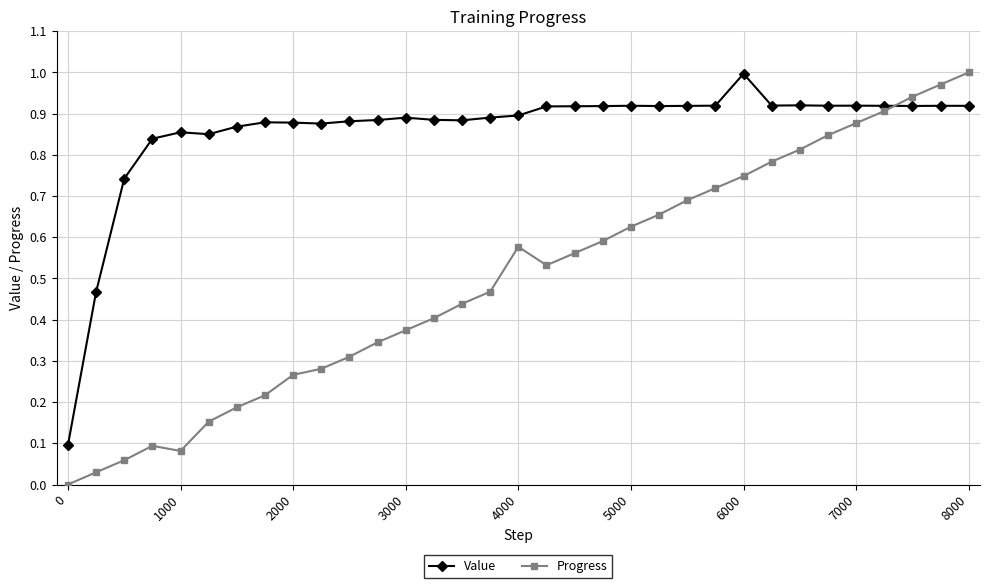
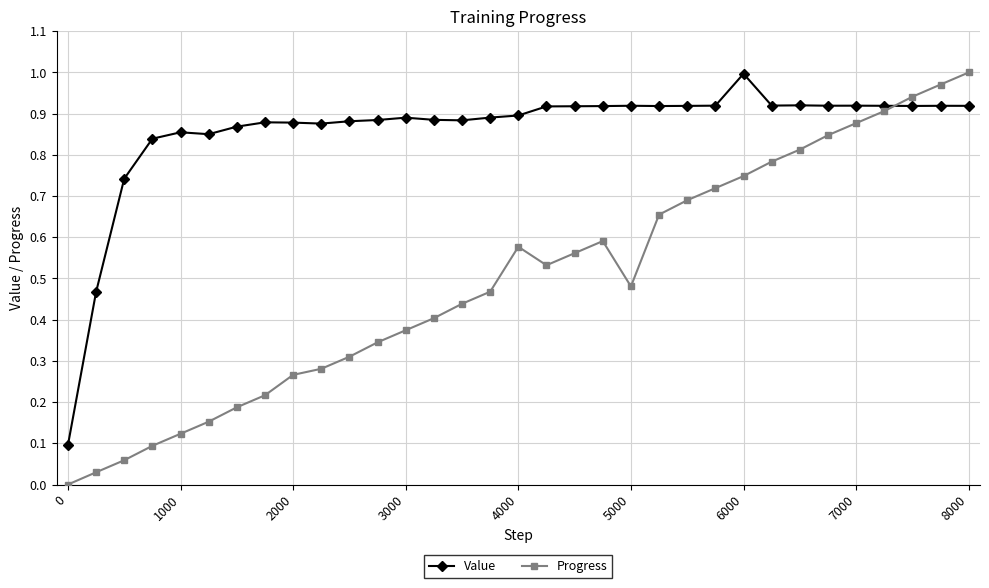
  {
    "Value": {
      "0": 0.10,
      "1000": 0.85,
      "2000": 0.88,
      "3000": 0.89,
      "4000": 0.90,
      "5000": 0.92,
      "6000": 1.00,
      "7000": 0.92,
      "8000": 0.92
    },
    "Progress": {
      "0": 0.00,
-     "1000": 0.08,
+     "1000": 0.12,
      "2000": 0.27,
      "3000": 0.37,
      "4000": 0.58,
-     "5000": 0.63,
+     "5000": 0.48,
      "6000": 0.75,
      "7000": 0.88,
      "8000": 1.00
    }
  }
